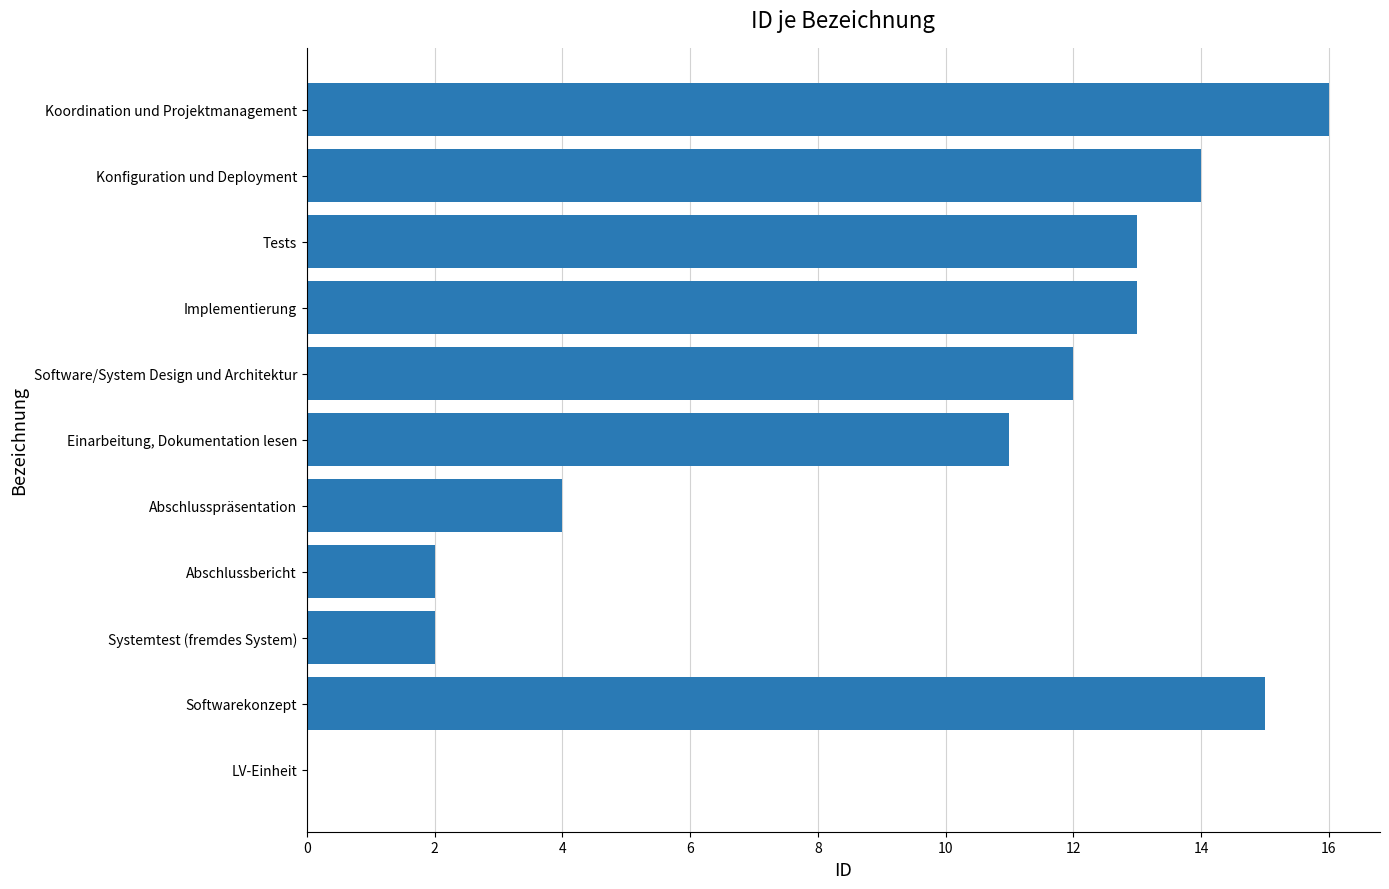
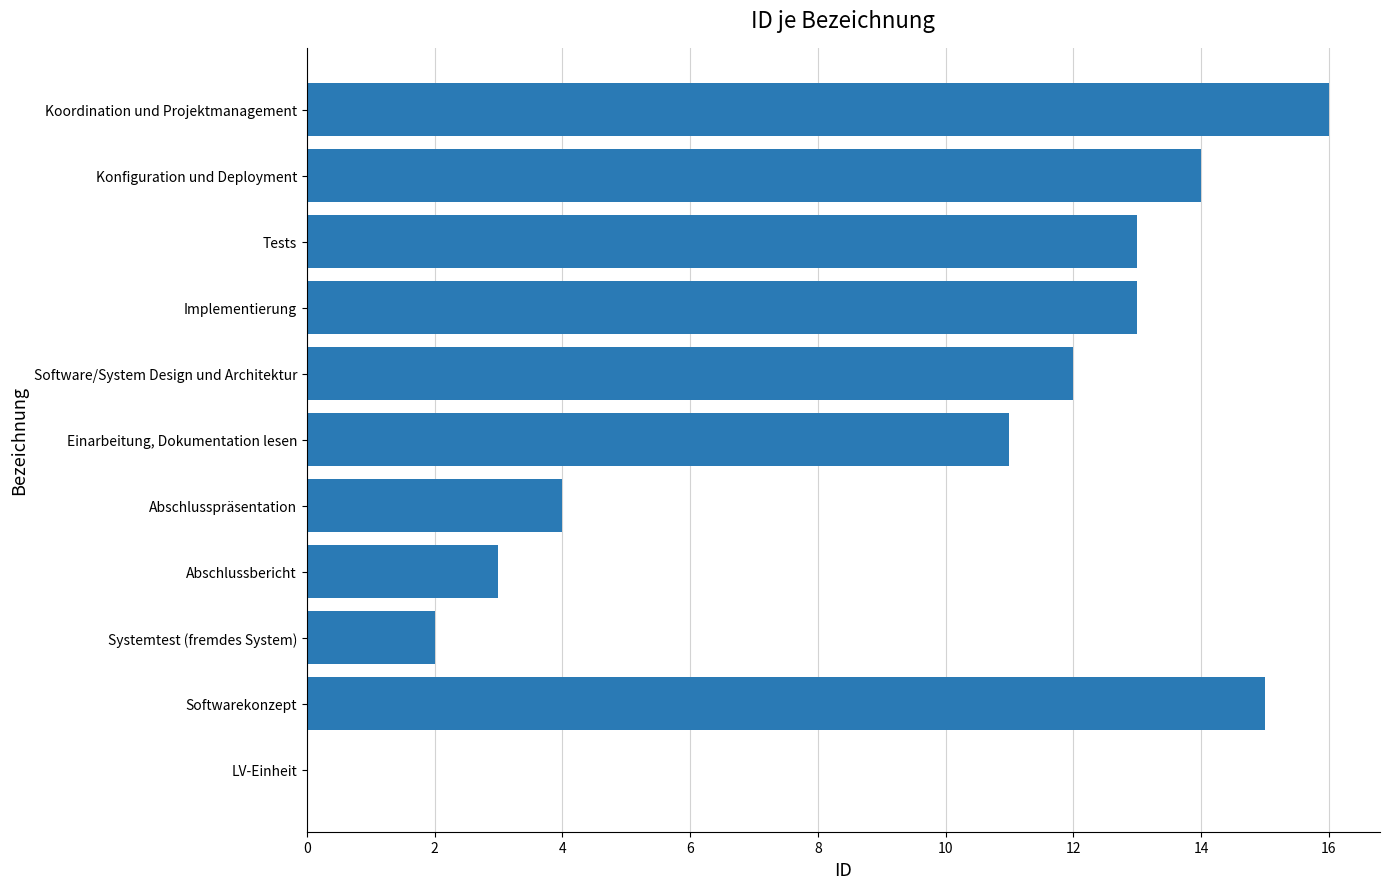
  {
    "Koordination und Projektmanagement": 16,
    "Konfiguration und Deployment": 14,
    "Tests": 13,
    "Implementierung": 13,
    "Software/System Design und Architektur": 12,
    "Einarbeitung, Dokumentation lesen": 11,
    "Abschlusspräsentation": 4,
-   "Abschlussbericht": 2,
+   "Abschlussbericht": 3,
    "Systemtest (fremdes System)": 2,
    "Softwarekonzept": 15,
    "LV-Einheit": 0
  }
